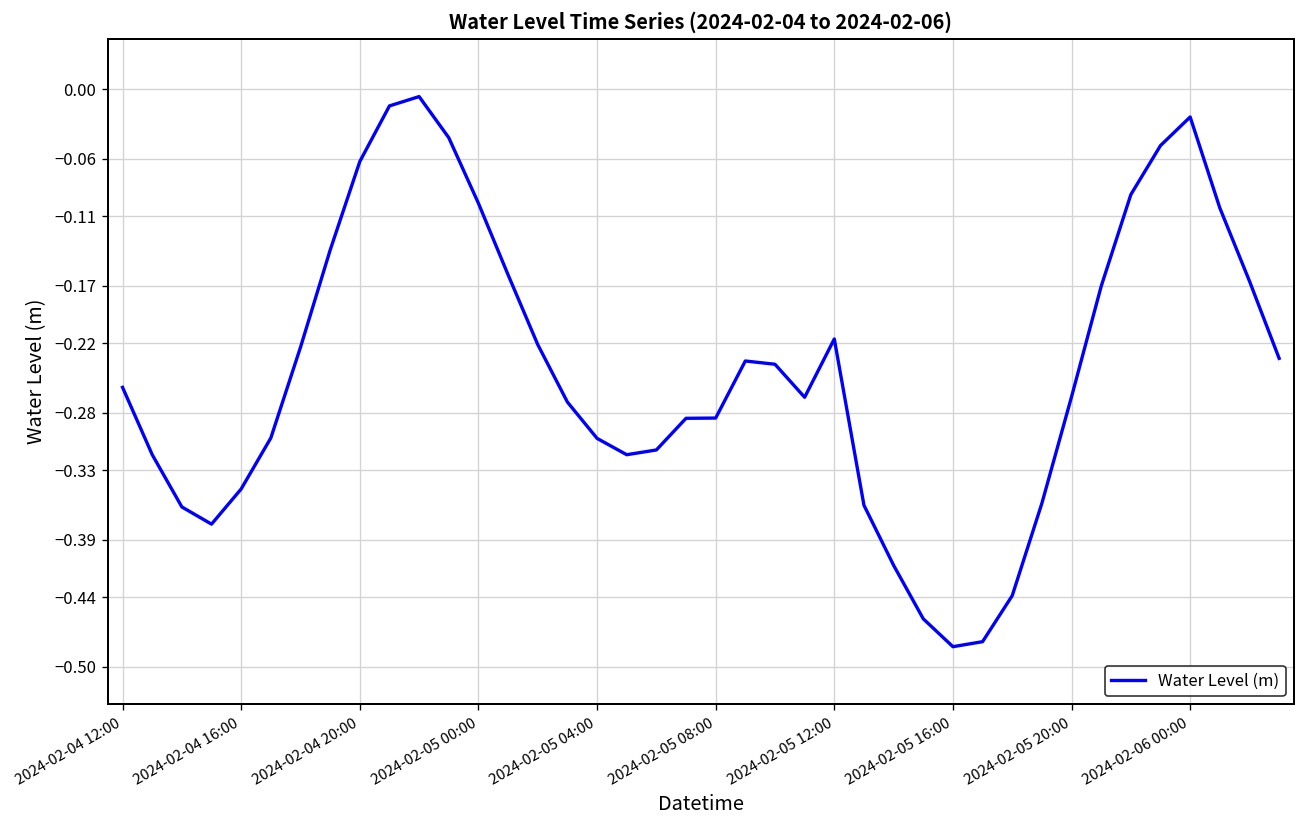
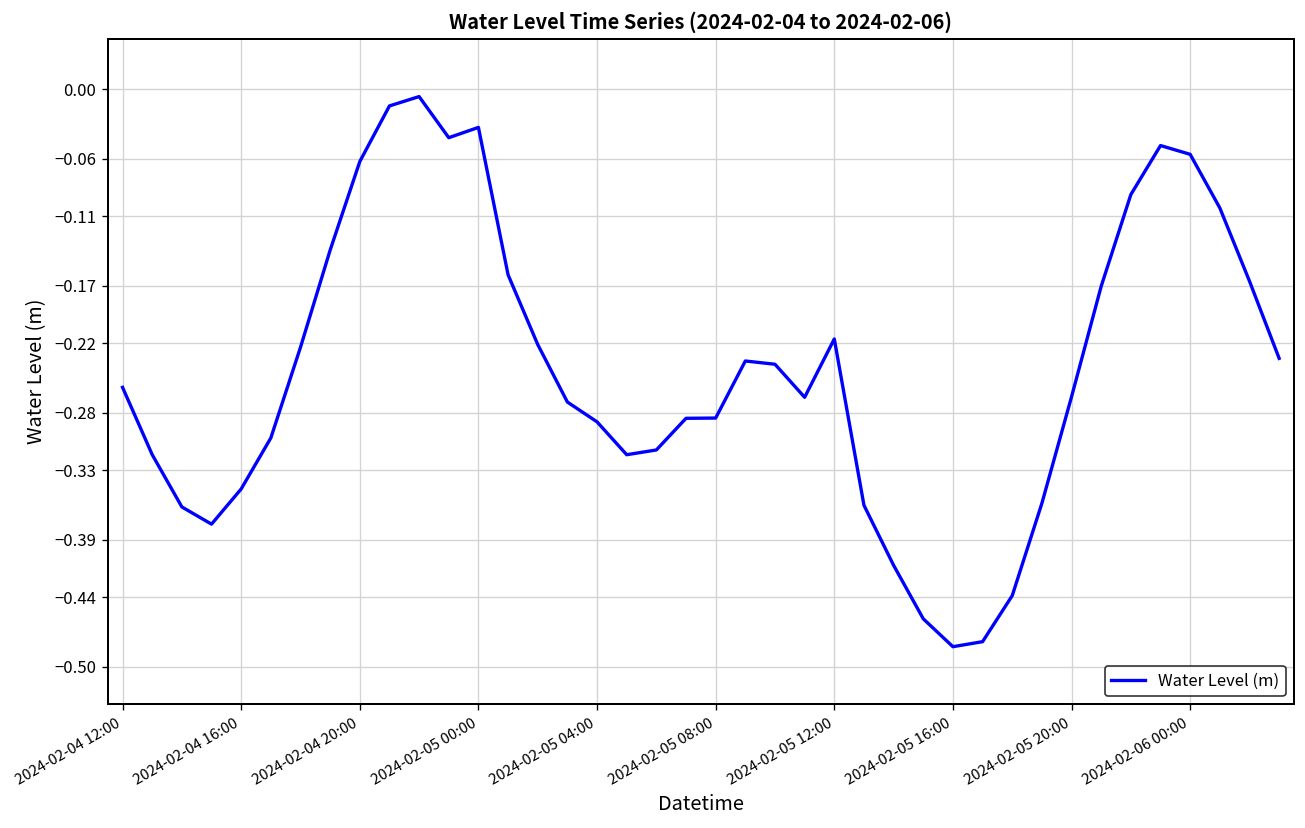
  {
    "2024-02-04 12:00": -0.26,
    "2024-02-04 16:00": -0.35,
    "2024-02-04 20:00": -0.06,
-   "2024-02-05 00:00": -0.10,
-   "2024-02-05 04:00": -0.30,
+   "2024-02-05 00:00": -0.03,
+   "2024-02-05 04:00": -0.29,
    "2024-02-05 08:00": -0.28,
    "2024-02-05 12:00": -0.22,
    "2024-02-05 16:00": -0.48,
    "2024-02-05 20:00": -0.27,
-   "2024-02-06 00:00": -0.02
+   "2024-02-06 00:00": -0.06
  }
